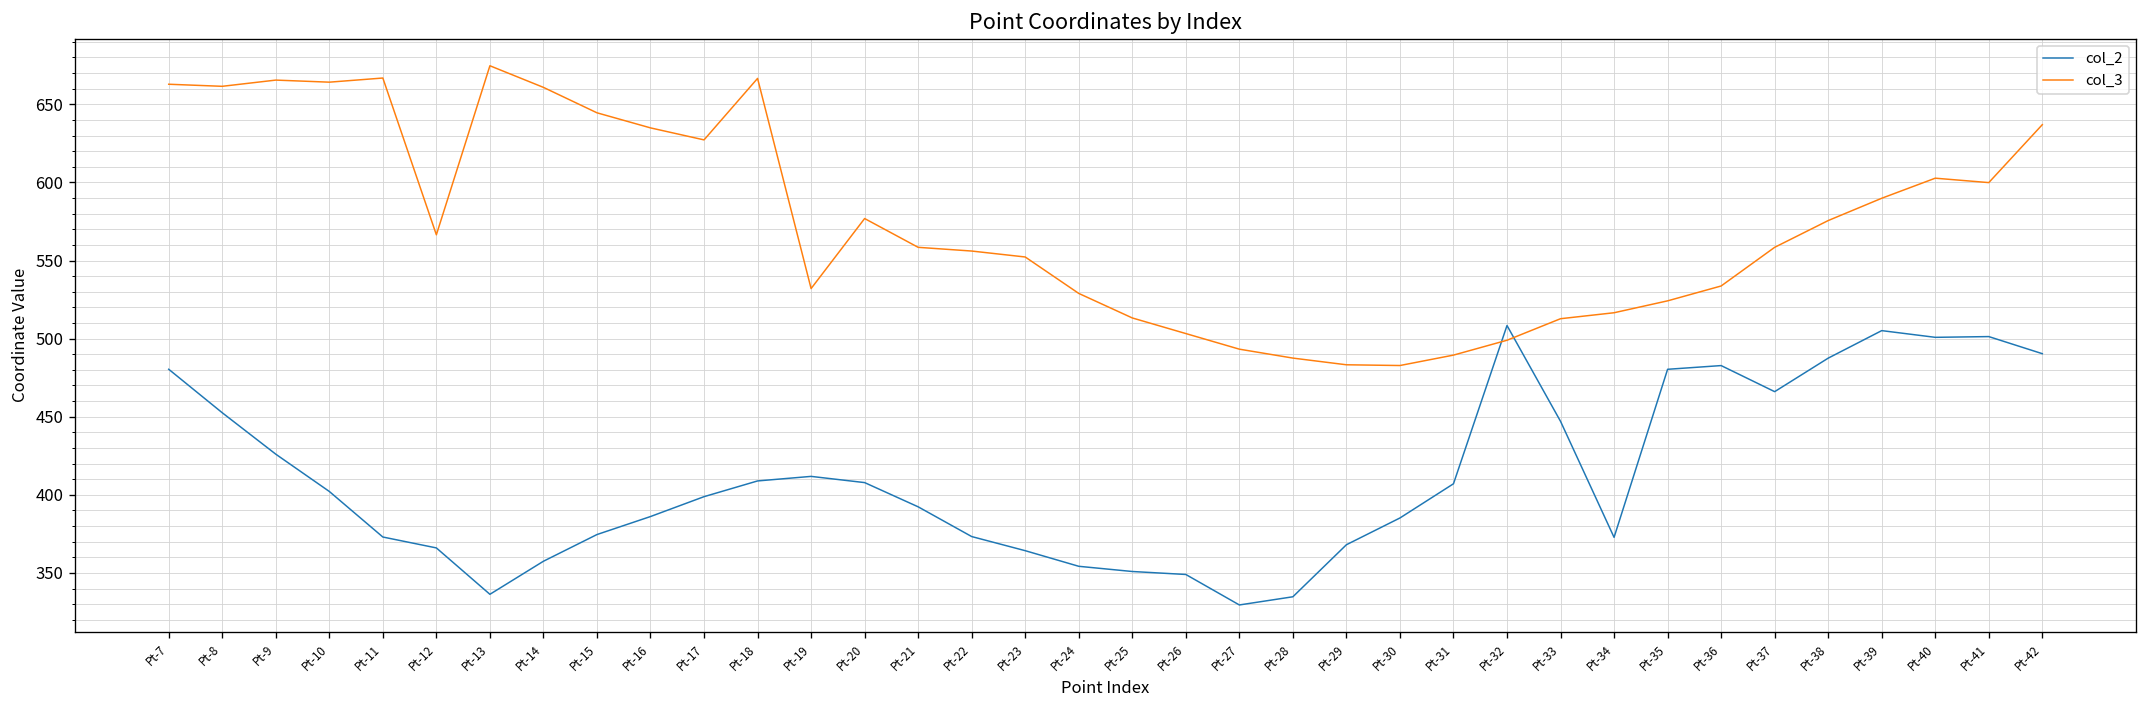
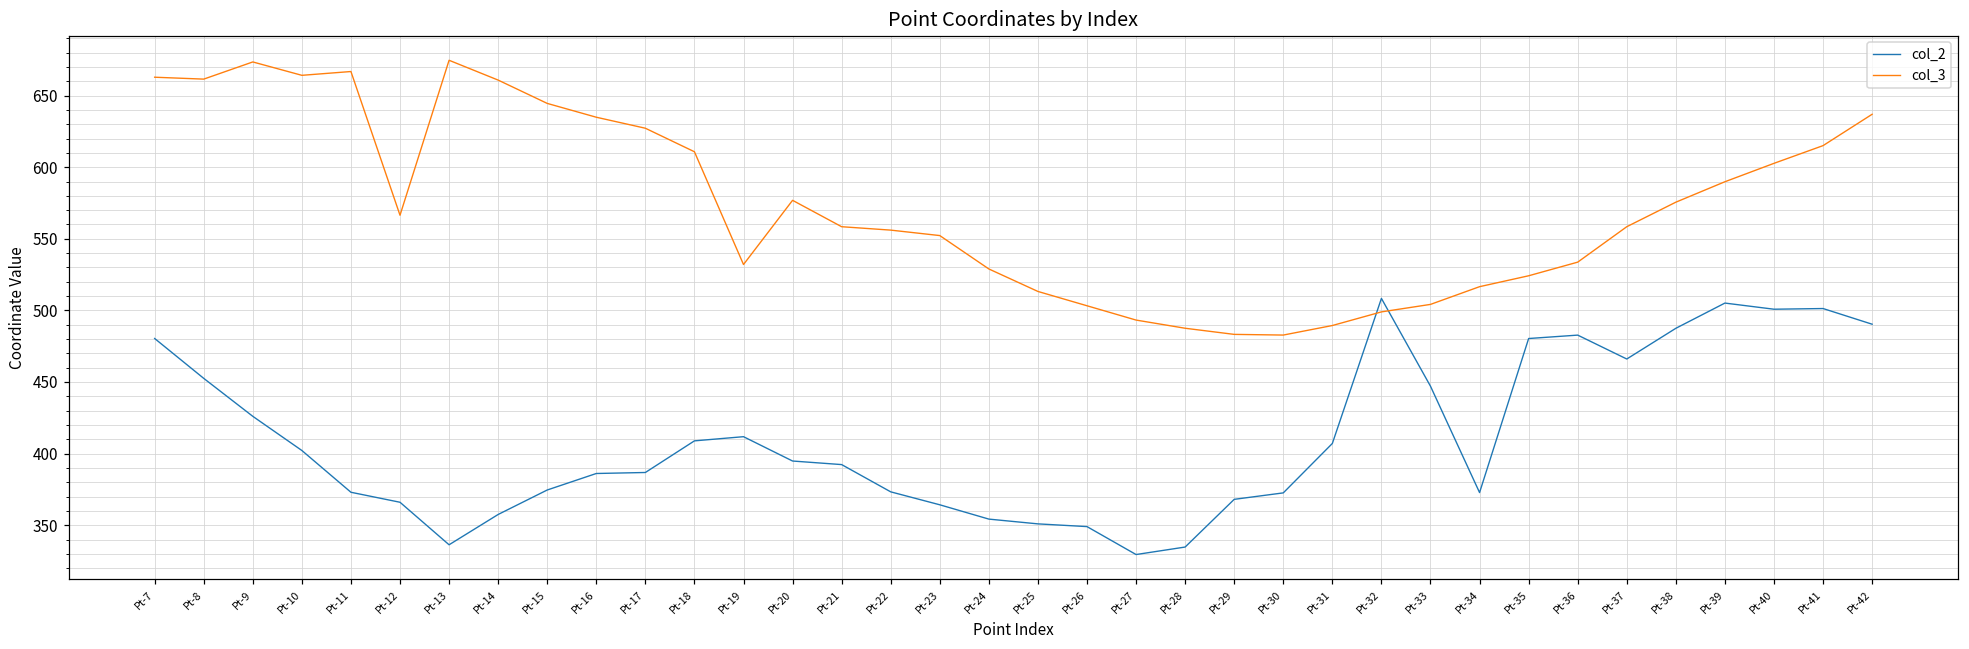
  {
    "col_2": {
      "Pt-7": 480,
      "Pt-8": 453,
      "Pt-9": 426,
      "Pt-10": 402,
      "Pt-11": 373,
      "Pt-12": 366,
      "Pt-13": 336,
      "Pt-14": 357,
      "Pt-15": 375,
      "Pt-16": 386,
-     "Pt-17": 399,
+     "Pt-17": 387,
      "Pt-18": 409,
      "Pt-19": 412,
-     "Pt-20": 408,
+     "Pt-20": 395,
      "Pt-21": 392,
      "Pt-22": 373,
      "Pt-23": 364,
      "Pt-24": 354,
      "Pt-25": 351,
      "Pt-26": 349,
      "Pt-27": 330,
      "Pt-28": 335,
      "Pt-29": 368,
-     "Pt-30": 385,
+     "Pt-30": 373,
      "Pt-31": 407,
      "Pt-32": 508,
      "Pt-33": 447,
      "Pt-34": 373,
      "Pt-35": 480,
      "Pt-36": 483,
      "Pt-37": 466,
      "Pt-38": 487,
      "Pt-39": 505,
      "Pt-40": 501,
      "Pt-41": 501,
      "Pt-42": 490
    },
    "col_3": {
      "Pt-7": 663,
      "Pt-8": 662,
-     "Pt-9": 665,
+     "Pt-9": 673,
      "Pt-10": 664,
      "Pt-11": 667,
      "Pt-12": 566,
      "Pt-13": 675,
      "Pt-14": 661,
      "Pt-15": 645,
      "Pt-16": 635,
      "Pt-17": 627,
-     "Pt-18": 667,
+     "Pt-18": 611,
      "Pt-19": 532,
      "Pt-20": 577,
      "Pt-21": 558,
      "Pt-22": 556,
      "Pt-23": 552,
      "Pt-24": 529,
      "Pt-25": 513,
      "Pt-26": 503,
      "Pt-27": 493,
      "Pt-28": 488,
      "Pt-29": 483,
      "Pt-30": 483,
      "Pt-31": 489,
      "Pt-32": 499,
-     "Pt-33": 513,
+     "Pt-33": 504,
      "Pt-34": 517,
      "Pt-35": 524,
      "Pt-36": 534,
      "Pt-37": 558,
      "Pt-38": 576,
      "Pt-39": 590,
      "Pt-40": 603,
-     "Pt-41": 600,
+     "Pt-41": 615,
      "Pt-42": 637
    }
  }
